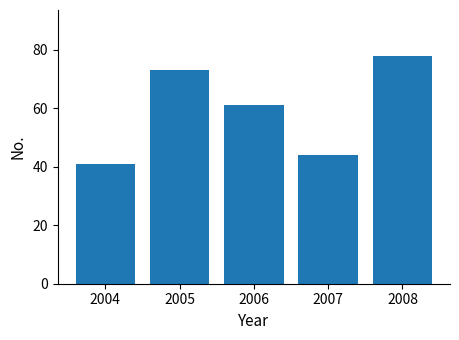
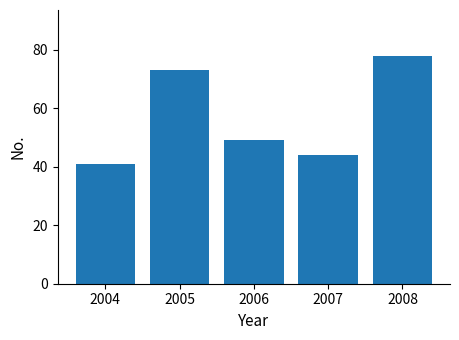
  {
    "2004": 41,
    "2005": 73,
-   "2006": 61,
+   "2006": 49,
    "2007": 44,
    "2008": 78
  }
